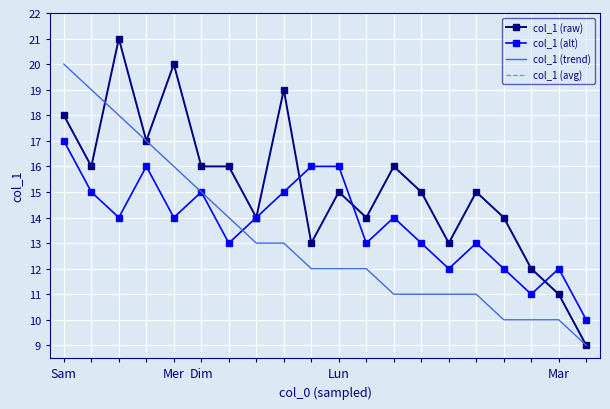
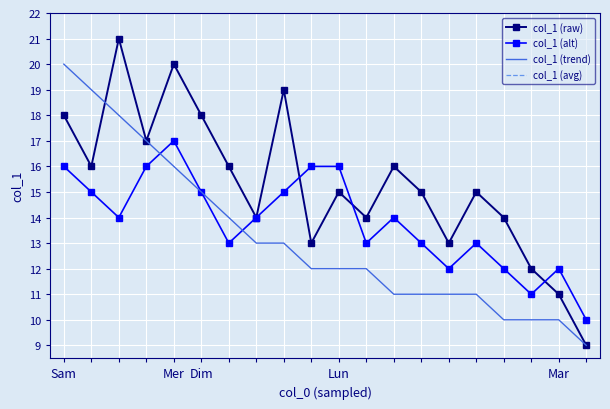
  {
    "col_1 (raw)": {
      "Sam": 18,
      "Mer": 20,
-     "Dim": 16,
+     "Dim": 18,
      "Lun": 15,
      "Mar": 11
    },
    "col_1 (alt)": {
-     "Sam": 17,
-     "Mer": 14,
+     "Sam": 16,
+     "Mer": 17,
      "Lun": 16,
      "Mar": 12
    }
  }
